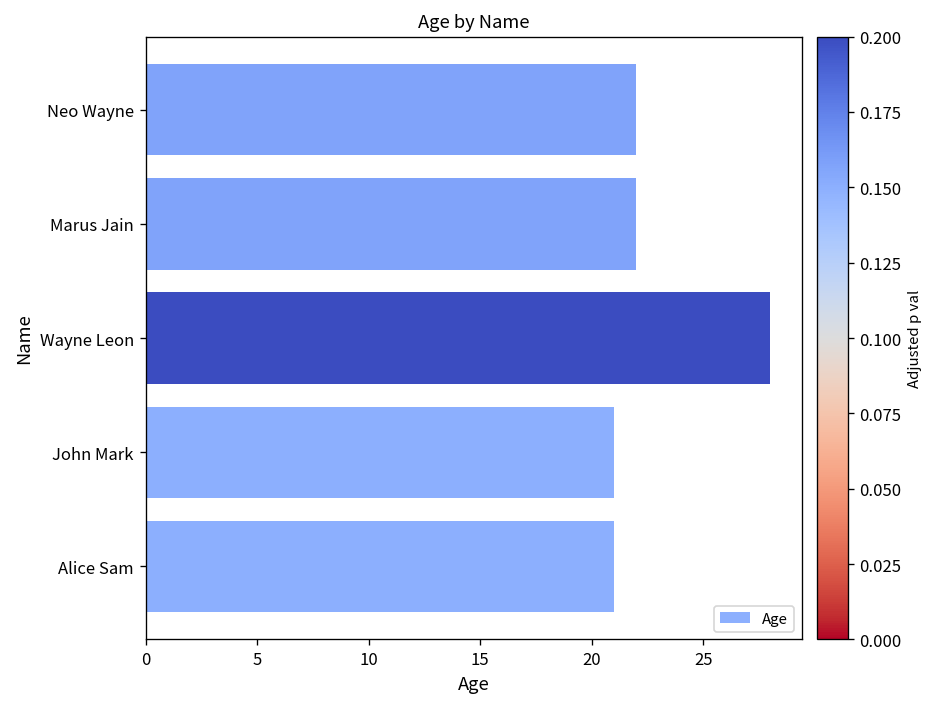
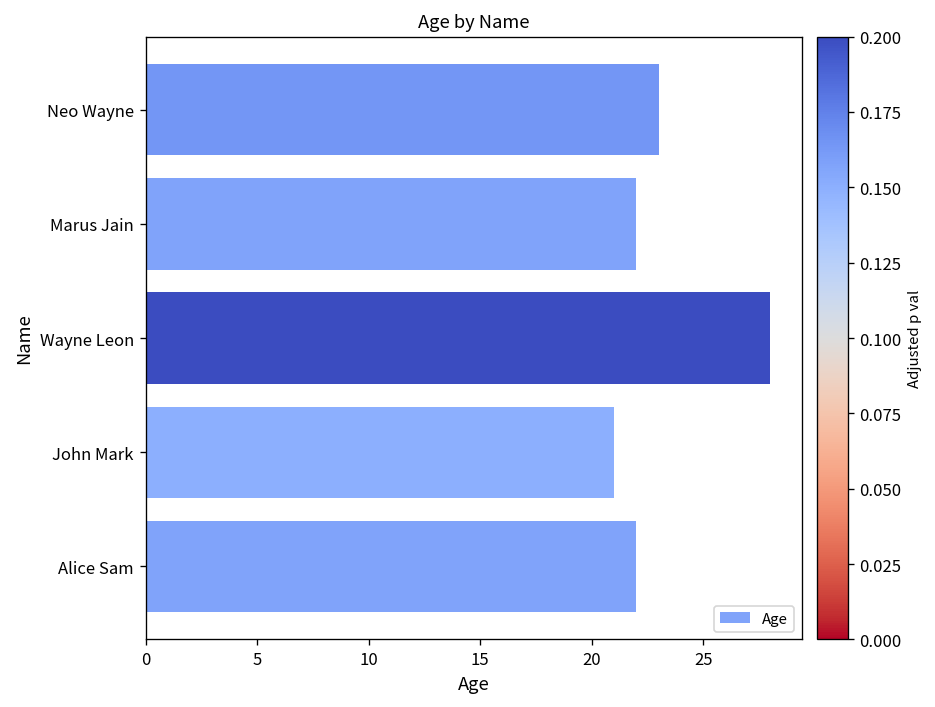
  {
-   "Neo Wayne": 22,
+   "Neo Wayne": 23,
    "Marus Jain": 22,
    "Wayne Leon": 28,
    "John Mark": 21,
-   "Alice Sam": 21
+   "Alice Sam": 22
  }
